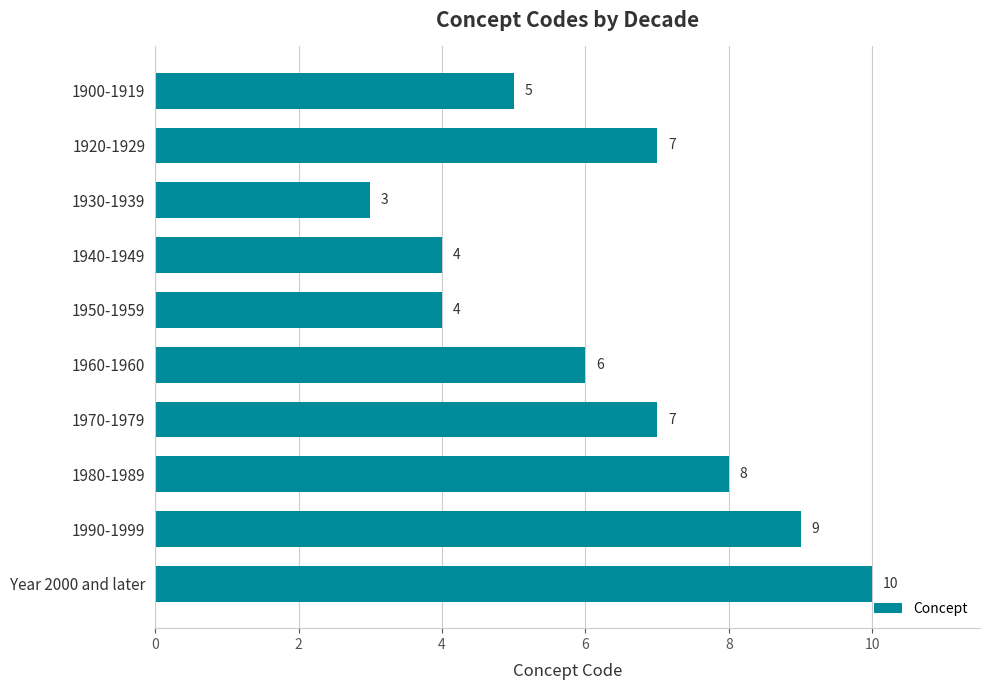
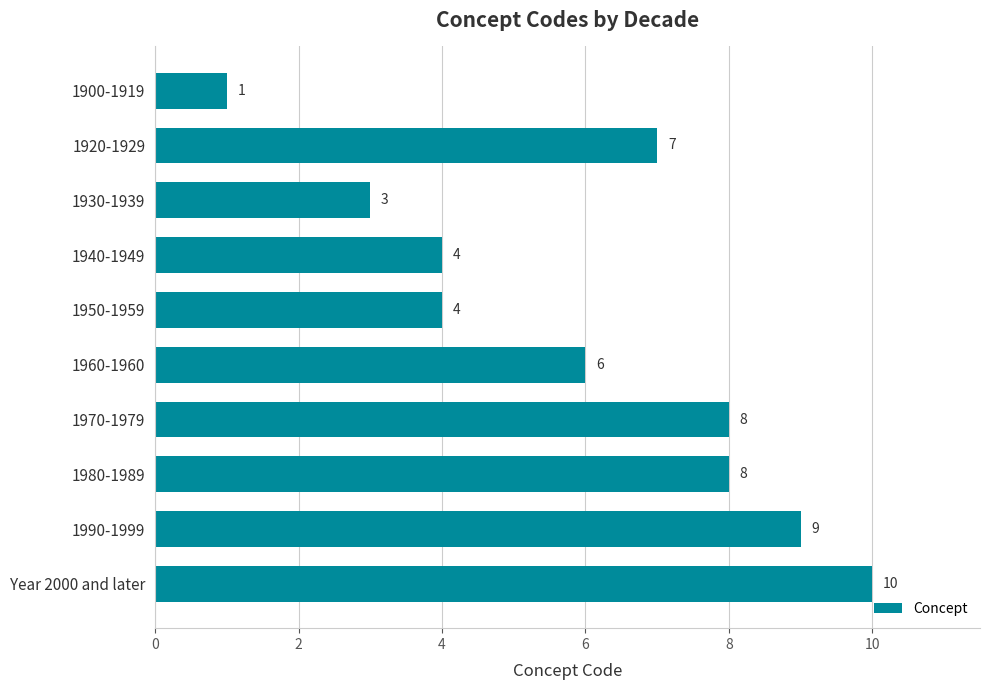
  {
-   "1900-1919": 5,
+   "1900-1919": 1,
    "1920-1929": 7,
    "1930-1939": 3,
    "1940-1949": 4,
    "1950-1959": 4,
    "1960-1960": 6,
-   "1970-1979": 7,
+   "1970-1979": 8,
    "1980-1989": 8,
    "1990-1999": 9,
    "Year 2000 and later": 10
  }
